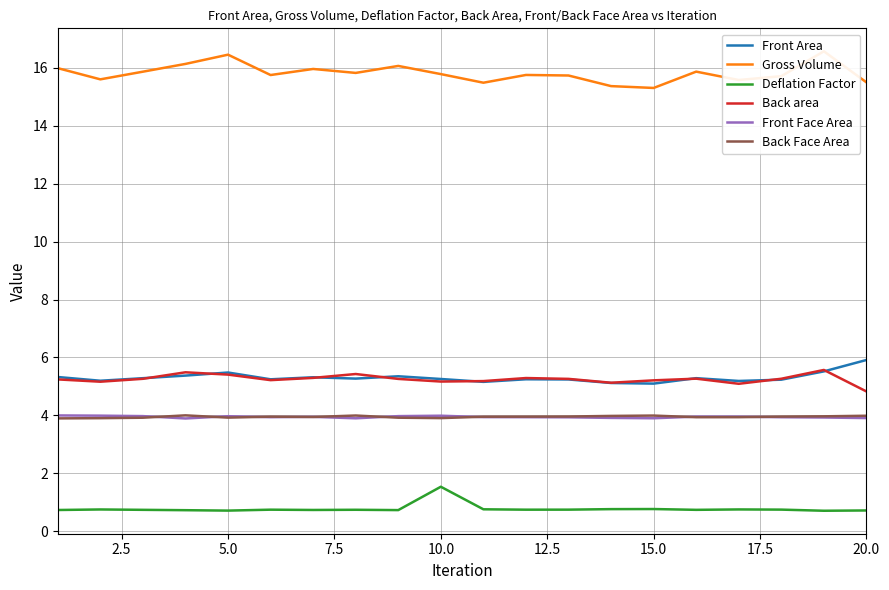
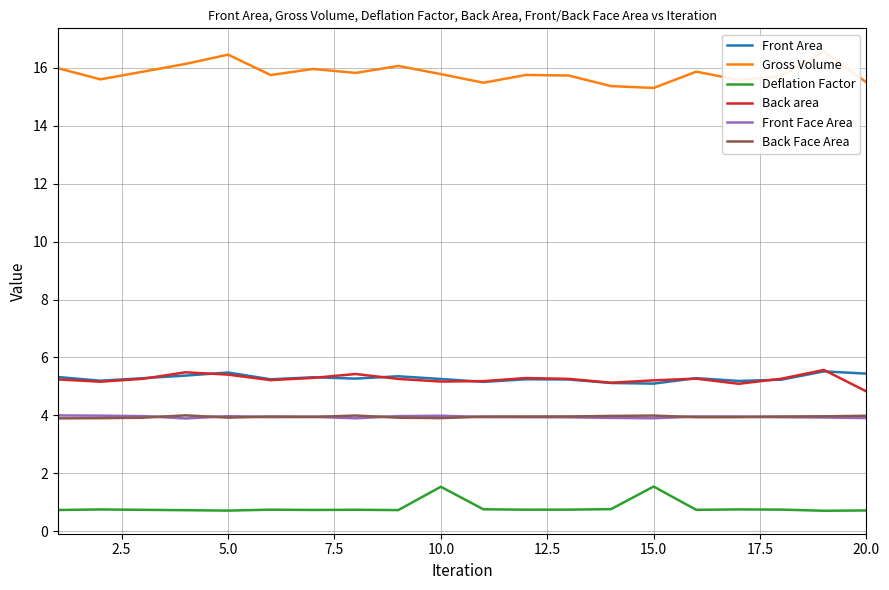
  {
    "Front Area": {
      "10.0": 5.3,
      "15.0": 5.1,
-     "20.0": 5.9
+     "20.0": 5.4
    },
    "Gross Volume": {
      "5.0": 16.4,
      "10.0": 15.8,
      "15.0": 15.3,
      "20.0": 15.5
    },
    "Deflation Factor": {
      "5.0": 0.7,
      "10.0": 1.5,
-     "15.0": 0.8,
+     "15.0": 1.5,
      "20.0": 0.7
    },
    "Back area": {
      "10.0": 5.2,
      "15.0": 5.2,
      "20.0": 4.8
    },
    "Front Face Area": {
      "15.0": 3.9
    },
    "Back Face Area": {
      "15.0": 4.0
    }
  }
